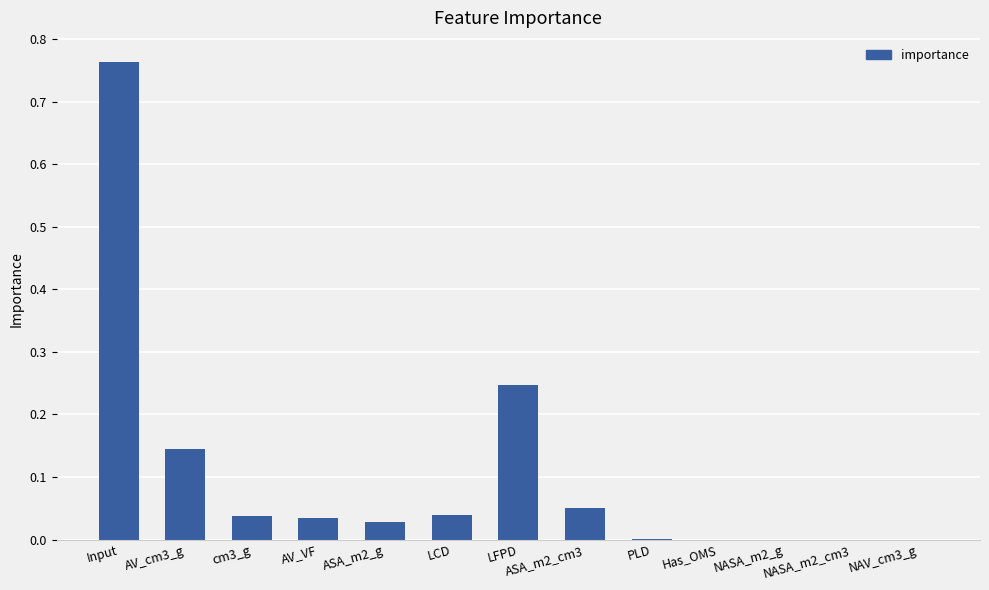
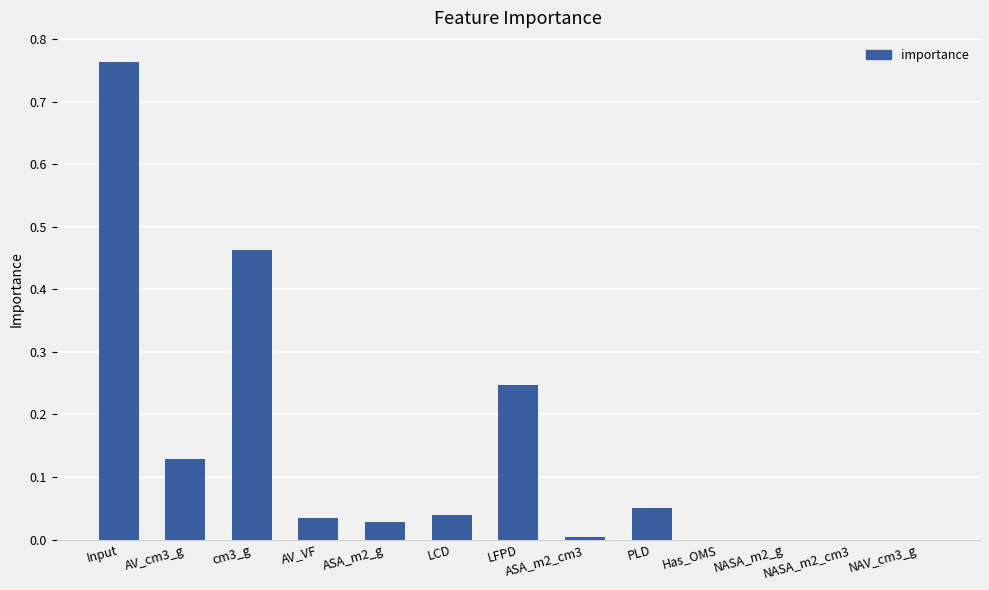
  {
    "Input": 0.76,
-   "AV_cm3_g": 0.14,
-   "cm3_g": 0.04,
+   "AV_cm3_g": 0.13,
+   "cm3_g": 0.46,
    "AV_VF": 0.03,
    "ASA_m2_g": 0.03,
    "LCD": 0.04,
    "LFPD": 0.25,
-   "ASA_m2_cm3": 0.05,
-   "PLD": 0.00
+   "ASA_m2_cm3": 0.00,
+   "PLD": 0.05
  }
